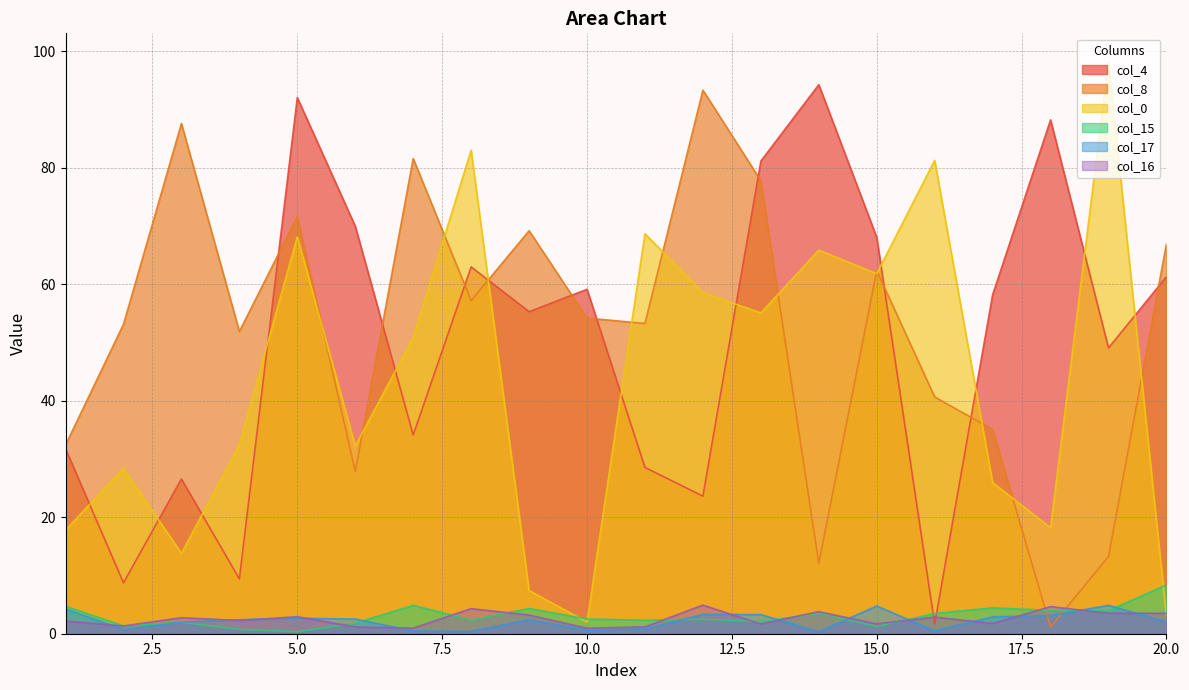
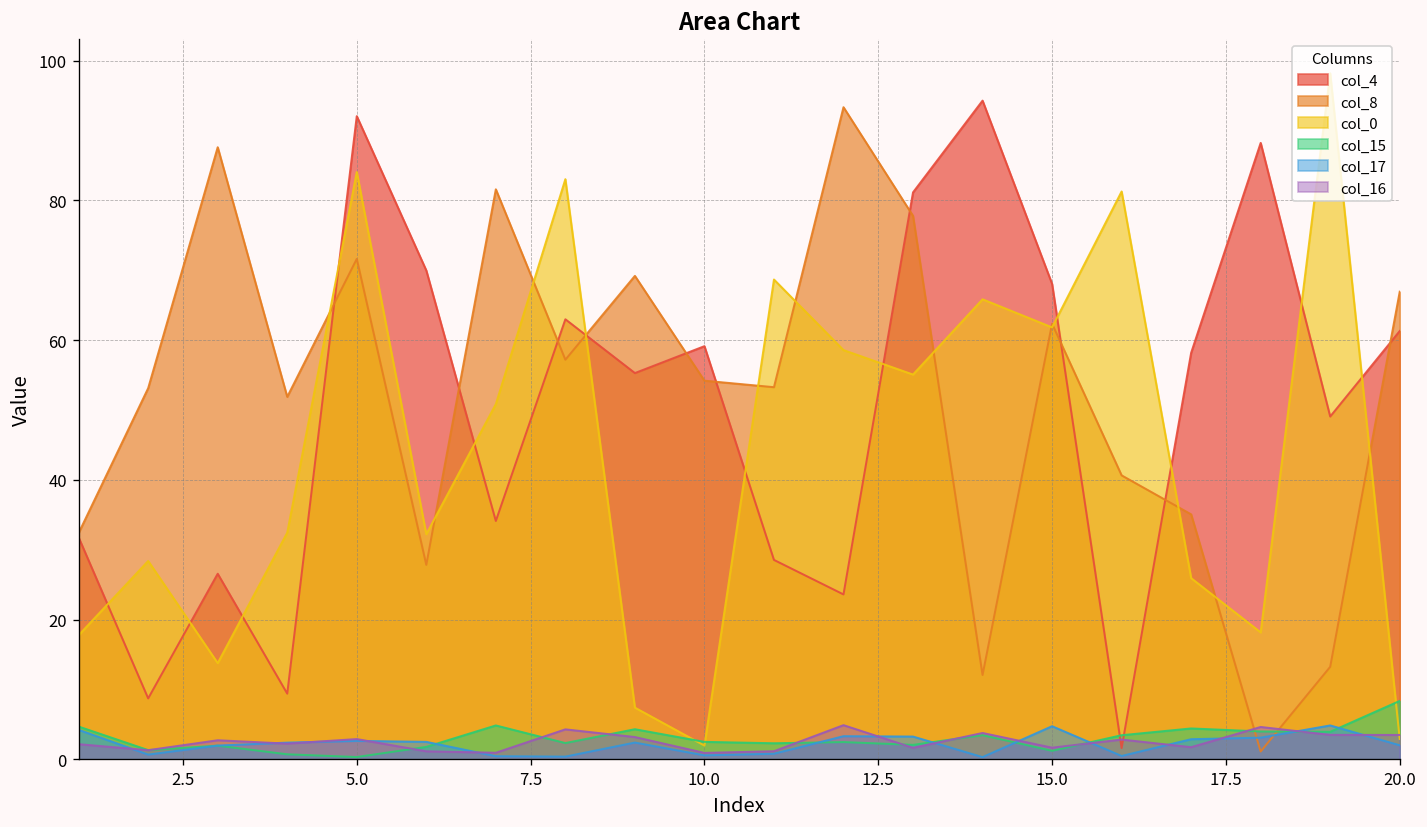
  {
    "col_0": {
-     "5.0": 68,
+     "5.0": 84,
      "10.0": 2,
      "15.0": 62,
      "20.0": 3
    },
    "col_15": {
      "5.0": 0,
      "10.0": 3,
      "15.0": 1,
      "20.0": 8
    },
    "col_17": {
      "15.0": 5,
      "20.0": 2
    },
    "col_16": {
      "15.0": 2,
      "20.0": 4
    }
  }
